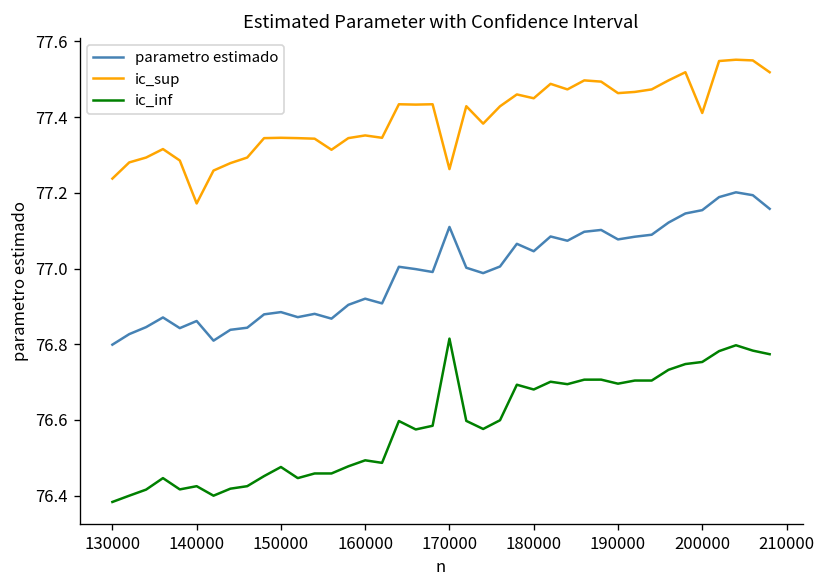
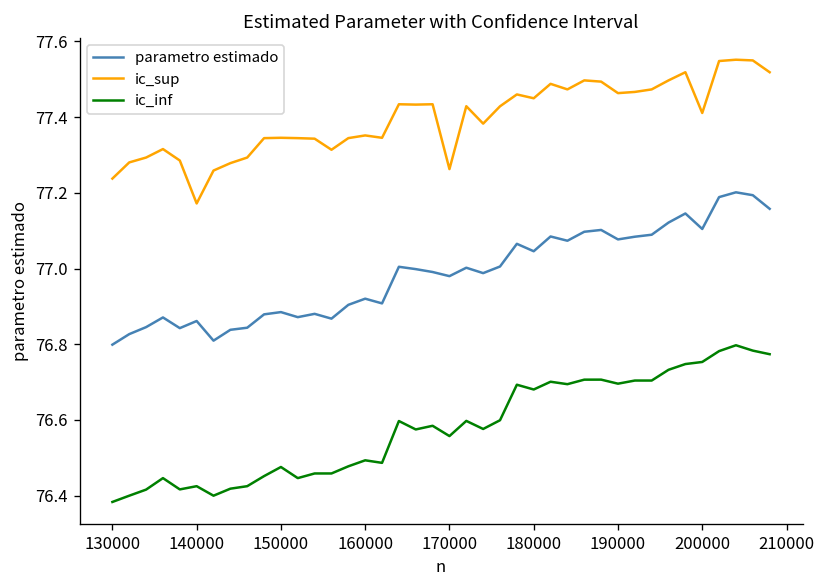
  {
    "parametro estimado": {
      "130000": 76.80,
      "140000": 76.86,
      "150000": 76.88,
      "160000": 76.92,
-     "170000": 77.11,
+     "170000": 76.98,
      "180000": 77.05,
      "190000": 77.08,
-     "200000": 77.15
+     "200000": 77.10
    },
    "ic_sup": {
      "130000": 77.24,
      "140000": 77.17,
      "150000": 77.35,
      "160000": 77.35,
      "170000": 77.26,
      "180000": 77.45,
      "190000": 77.46,
      "200000": 77.41
    },
    "ic_inf": {
      "130000": 76.38,
      "140000": 76.42,
      "150000": 76.48,
      "160000": 76.49,
-     "170000": 76.81,
+     "170000": 76.56,
      "180000": 76.68,
      "190000": 76.70,
      "200000": 76.75
    }
  }
